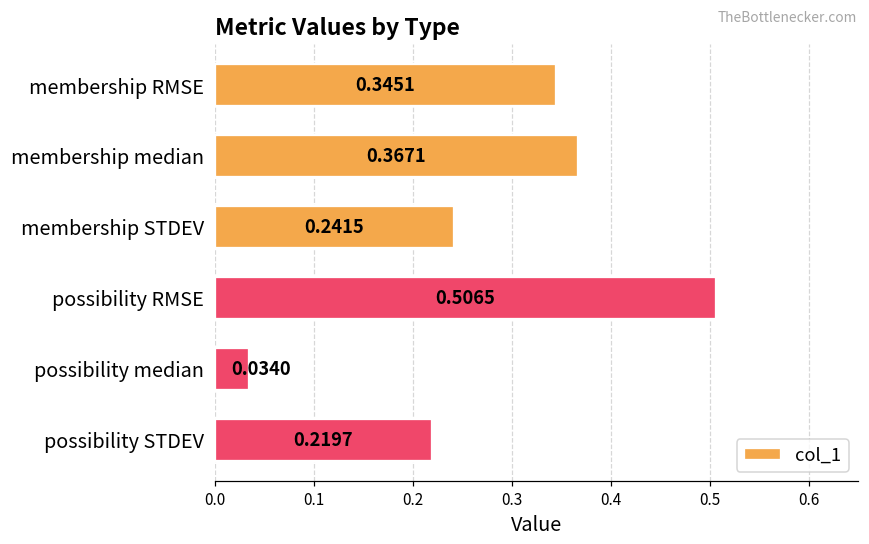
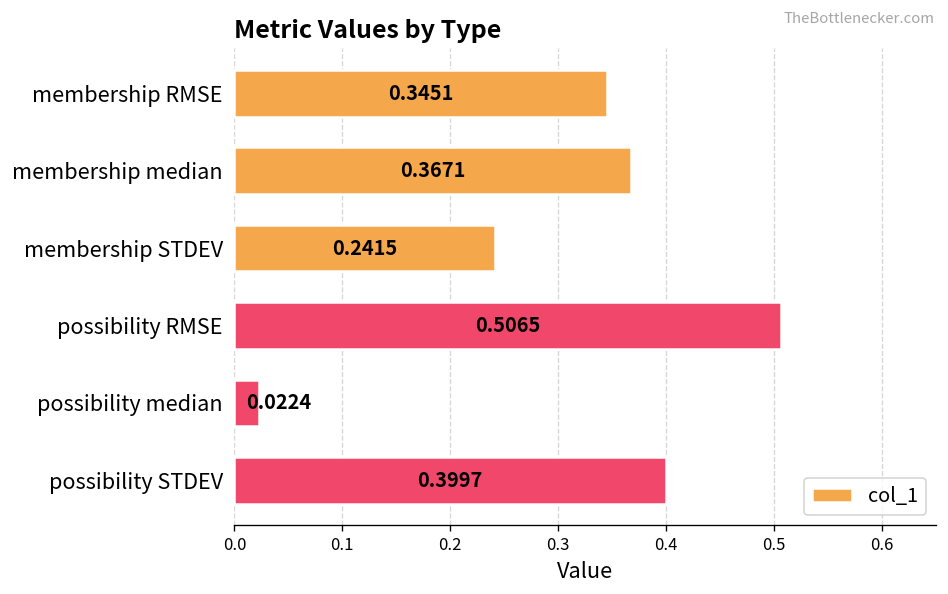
  {
    "membership RMSE": 0.3451,
    "membership median": 0.3671,
    "membership STDEV": 0.2415,
    "possibility RMSE": 0.5065,
-   "possibility median": 0.0340,
-   "possibility STDEV": 0.2197
+   "possibility median": 0.0224,
+   "possibility STDEV": 0.3997
  }
